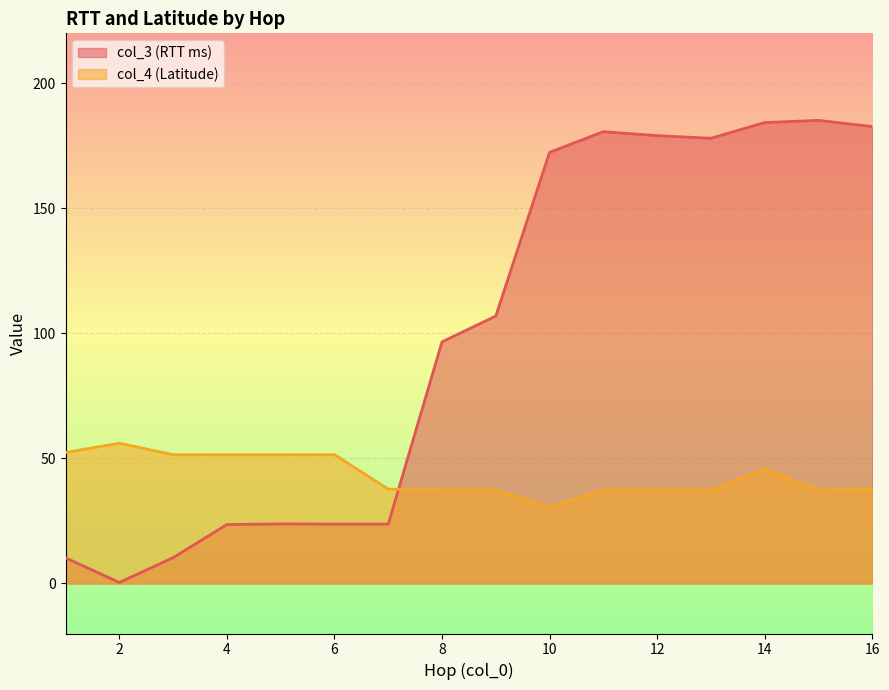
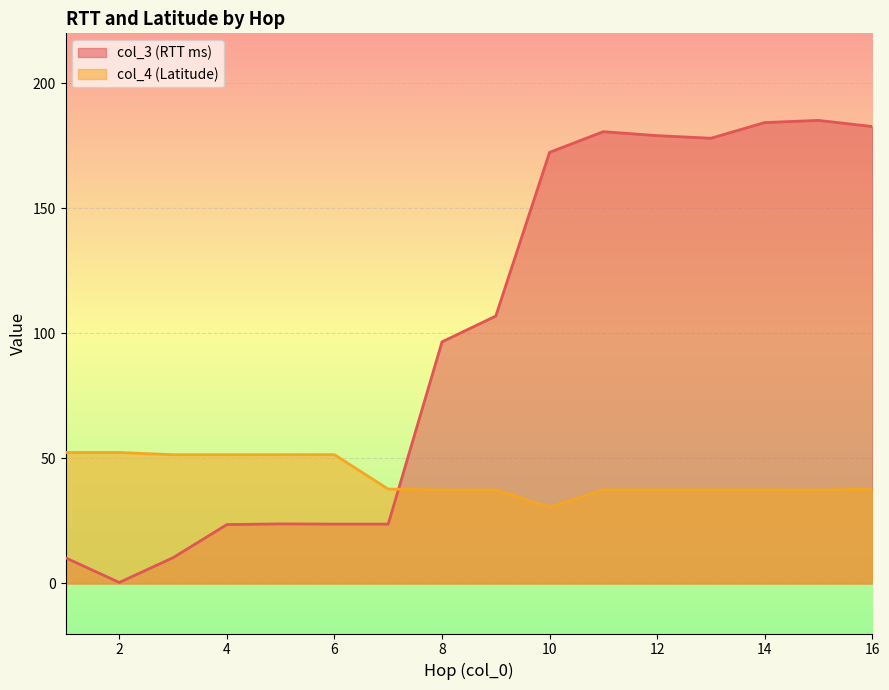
  {
    "col_3 (RTT ms)": {
      "2": 0,
      "4": 24,
      "6": 24,
      "8": 97,
      "10": 172,
      "12": 179,
      "14": 184,
      "16": 183
    },
    "col_4 (Latitude)": {
-     "2": 56,
+     "2": 52,
      "4": 51,
      "6": 52,
      "8": 37,
      "10": 31,
      "12": 37,
-     "14": 46,
+     "14": 37,
      "16": 38
    }
  }
